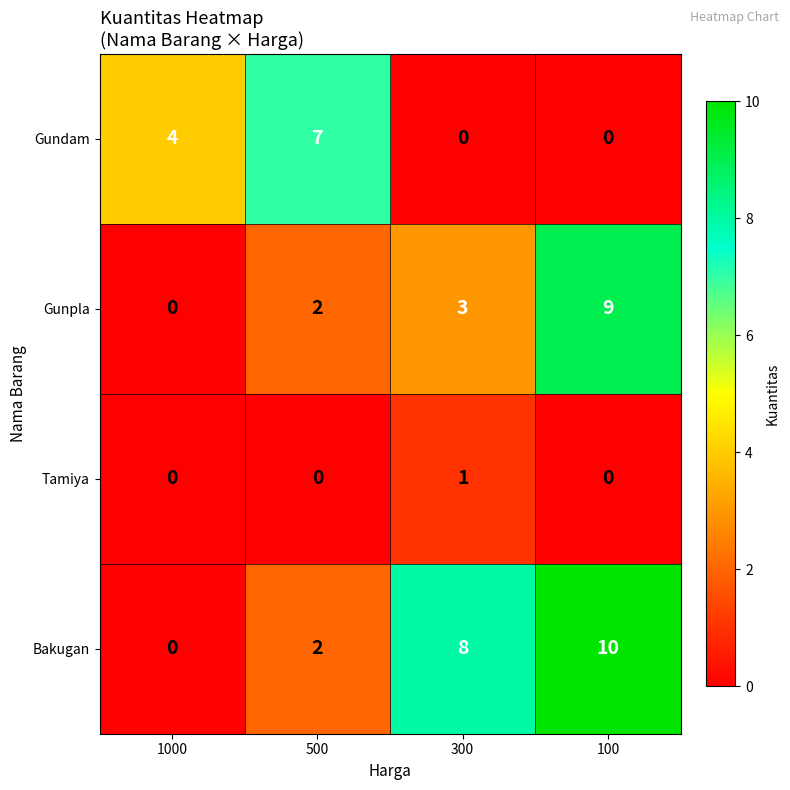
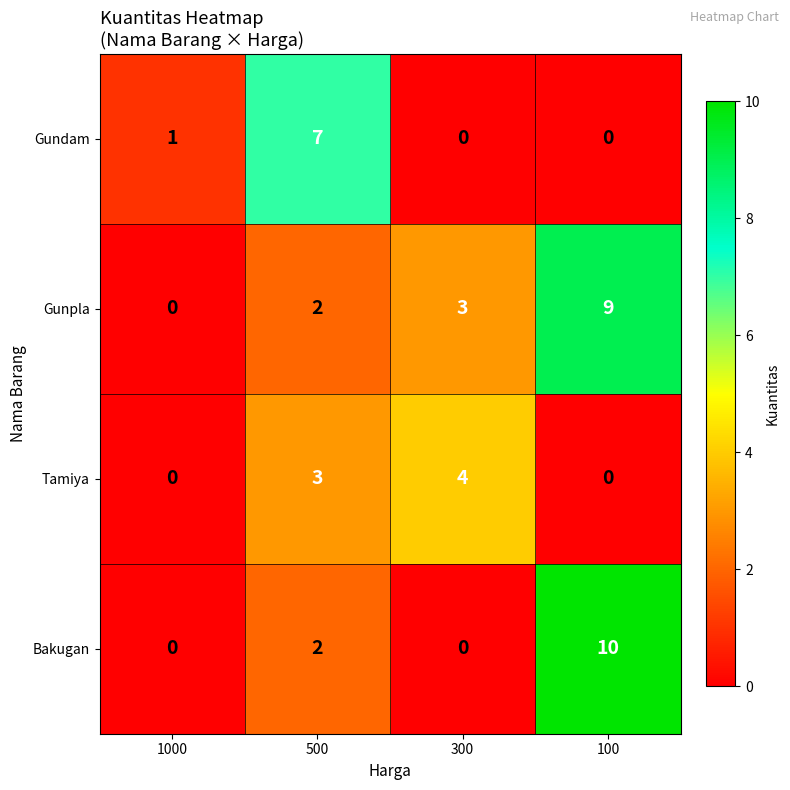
  {
    "Gundam": {
-     "1000": 4,
+     "1000": 1,
      "500": 7,
      "300": 0,
      "100": 0
    },
    "Gunpla": {
      "1000": 0,
      "500": 2,
      "300": 3,
      "100": 9
    },
    "Tamiya": {
      "1000": 0,
-     "500": 0,
-     "300": 1,
+     "500": 3,
+     "300": 4,
      "100": 0
    },
    "Bakugan": {
      "1000": 0,
      "500": 2,
-     "300": 8,
+     "300": 0,
      "100": 10
    }
  }
